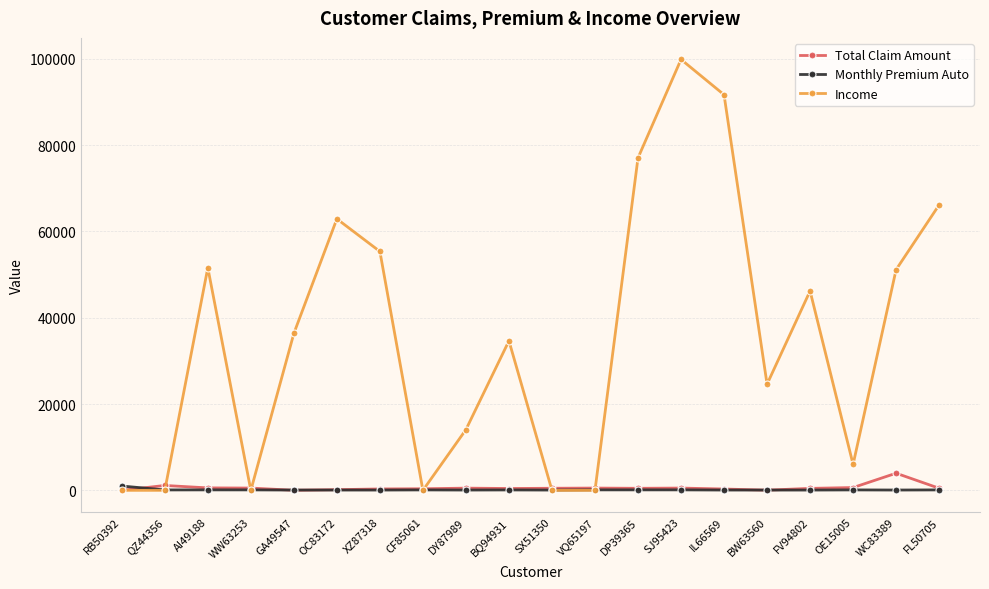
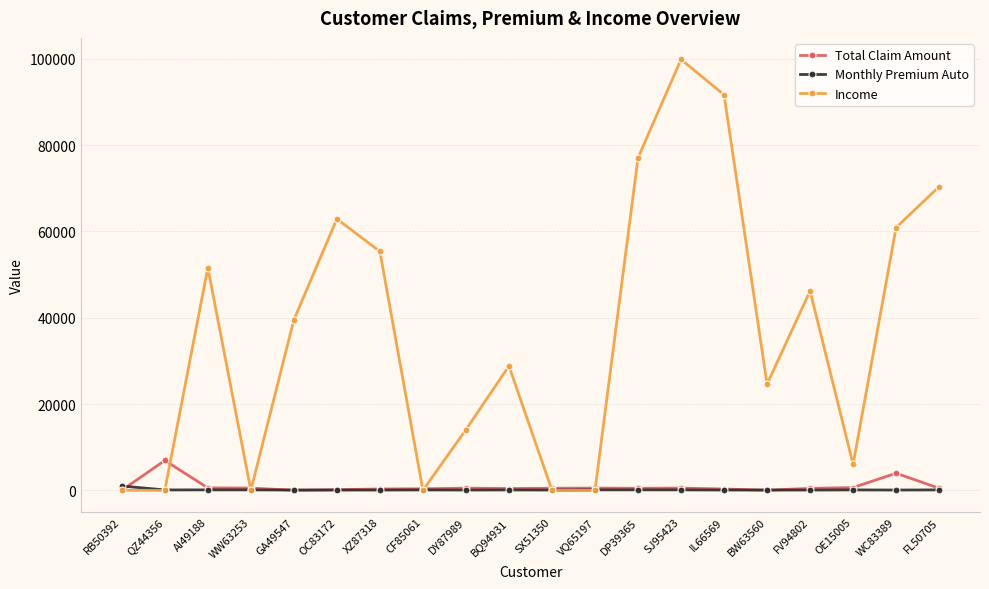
  {
    "Total Claim Amount": {
-     "QZ44356": 1000,
+     "QZ44356": 7000,
      "WC83389": 4000
    },
    "Monthly Premium Auto": {
      "RB50392": 1000,
      "WC83389": 0
    },
    "Income": {
      "AI49188": 52000,
-     "GA49547": 36000,
+     "GA49547": 40000,
      "OC83172": 63000,
      "XZ87318": 55000,
      "DY87989": 14000,
-     "BQ94931": 35000,
+     "BQ94931": 29000,
      "DP39365": 77000,
      "SJ95423": 100000,
      "IL66569": 92000,
      "BW63560": 25000,
      "FV94802": 46000,
      "OE15005": 6000,
-     "WC83389": 51000,
-     "FL50705": 66000
+     "WC83389": 61000,
+     "FL50705": 70000
    }
  }
